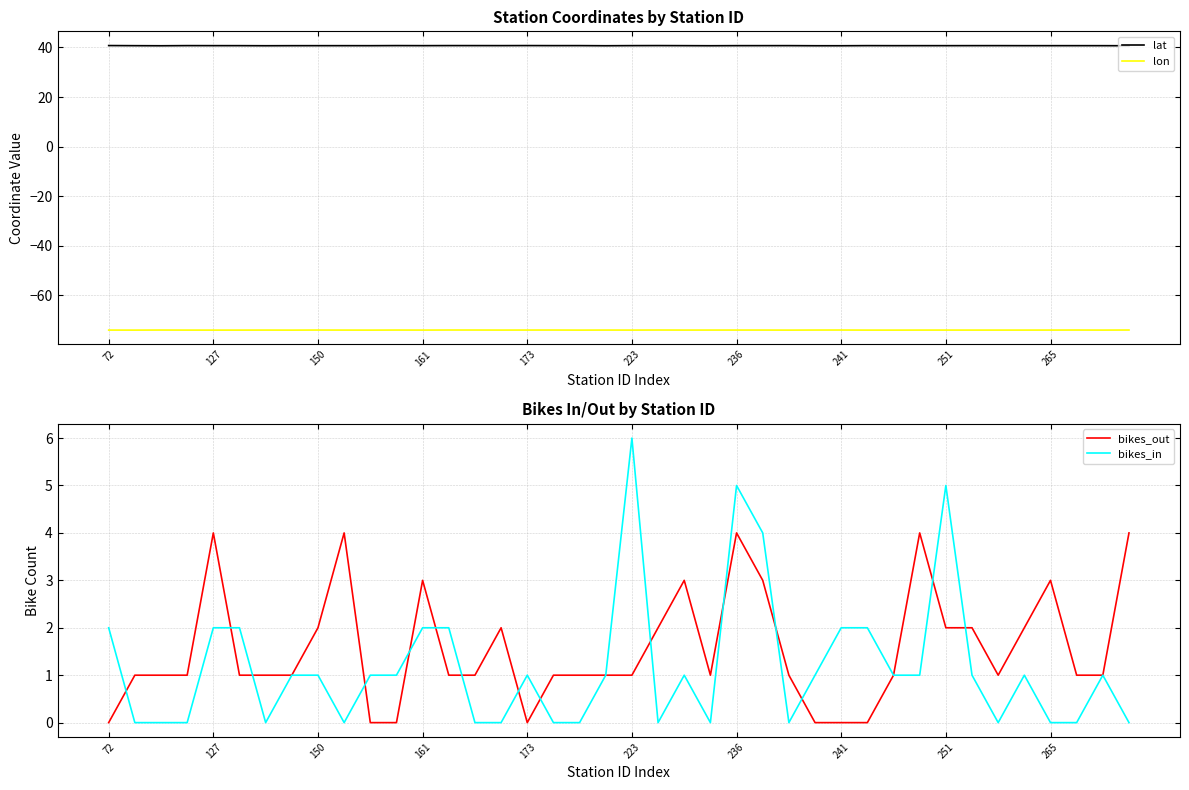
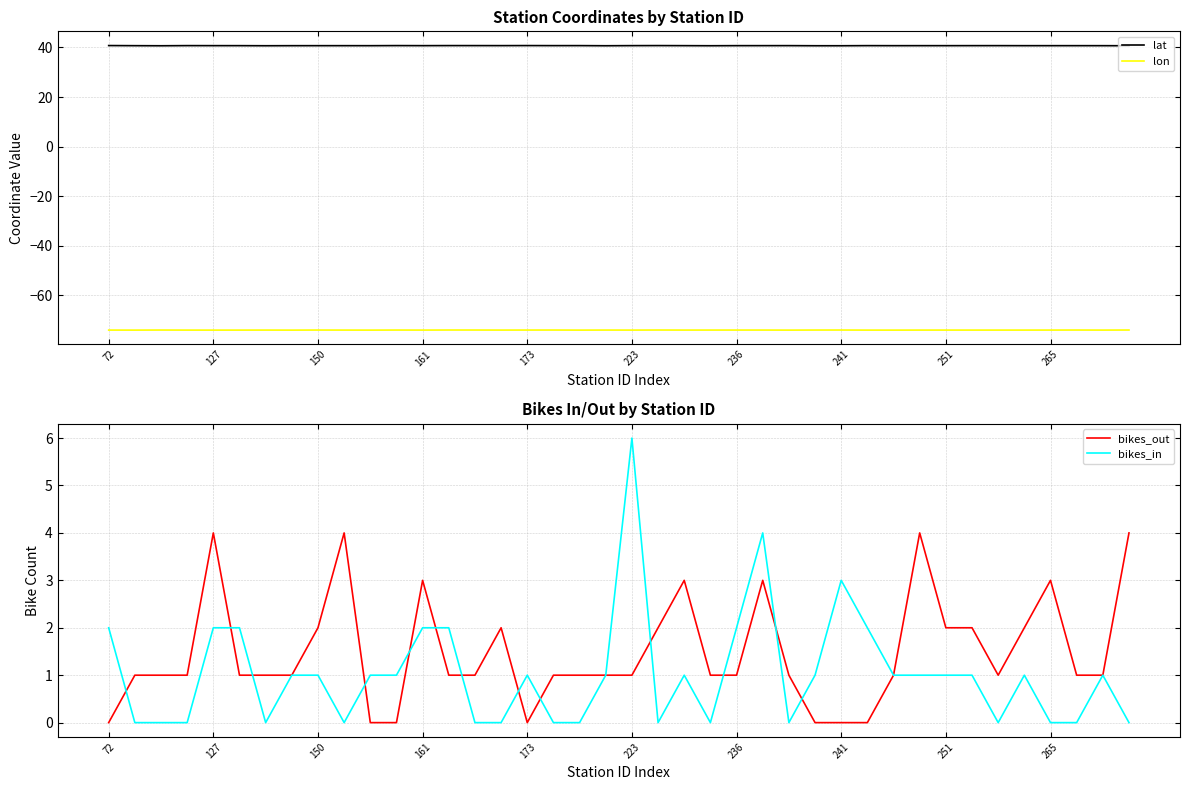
  {
    "Station Coordinates by Station ID": {
      "lat": {
        "72": 41,
        "127": 41,
        "150": 41,
        "161": 41,
        "173": 41,
        "223": 41,
        "236": 41,
        "241": 41,
        "251": 41,
        "265": 41
      },
      "lon": {
        "72": -74,
        "127": -74,
        "150": -74,
        "161": -74,
        "173": -74,
        "223": -74,
        "236": -74,
        "241": -74,
        "251": -74,
        "265": -74
      }
    },
    "Bikes In/Out by Station ID": {
      "bikes_out": {
        "72": 0,
        "127": 4,
        "150": 2,
        "161": 3,
        "173": 0,
        "223": 1,
-       "236": 4,
+       "236": 1,
        "241": 0,
        "251": 2,
        "265": 3
      },
      "bikes_in": {
        "72": 2,
        "127": 2,
        "150": 1,
        "161": 2,
        "173": 1,
        "223": 6,
-       "236": 5,
-       "241": 2,
-       "251": 5,
+       "236": 2,
+       "241": 3,
+       "251": 1,
        "265": 0
      }
    }
  }
